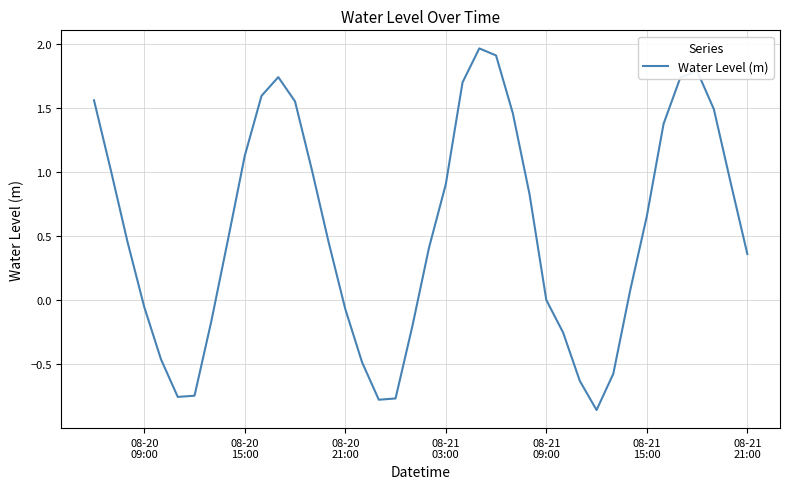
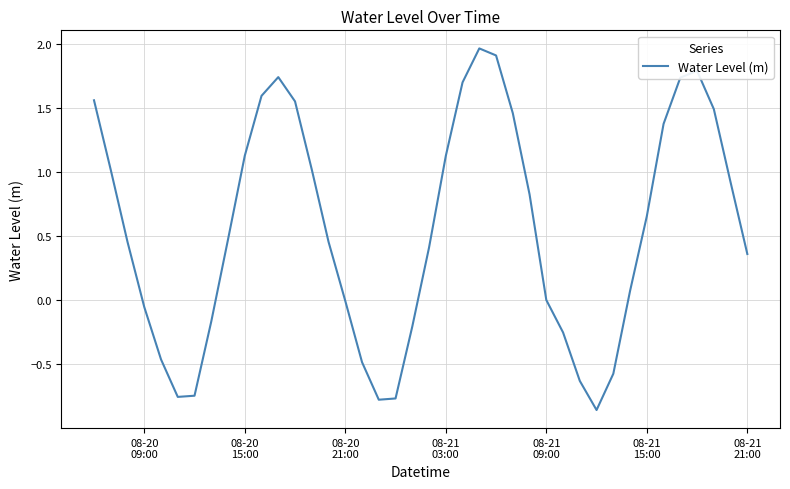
  {
    "08-20 09:00": -0.05,
    "08-20 15:00": 1.13,
-   "08-20 21:00": -0.07,
-   "08-21 03:00": 0.90,
+   "08-20 21:00": -0.01,
+   "08-21 03:00": 1.12,
    "08-21 09:00": 0.00,
    "08-21 15:00": 0.65,
    "08-21 21:00": 0.36
  }
